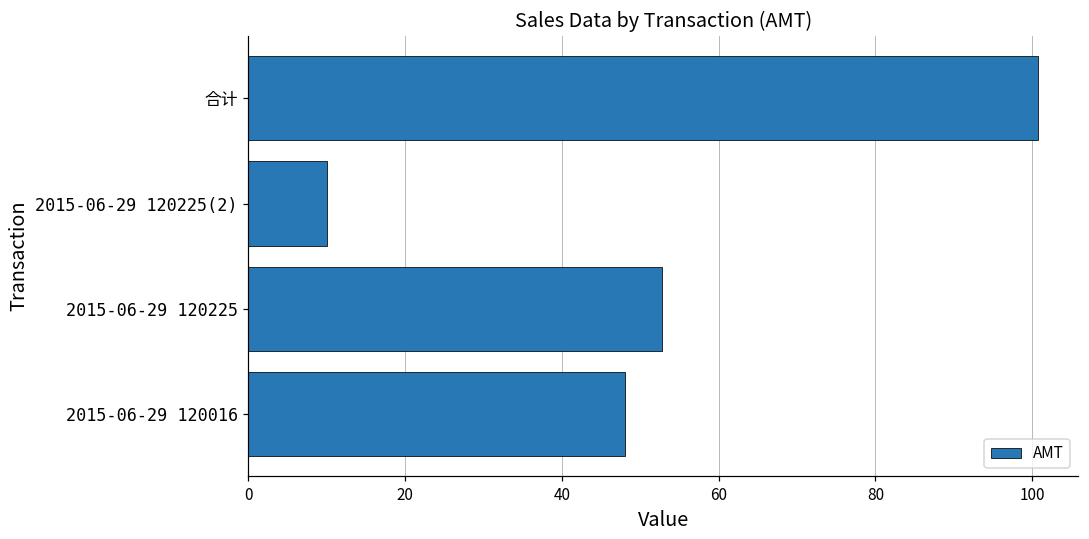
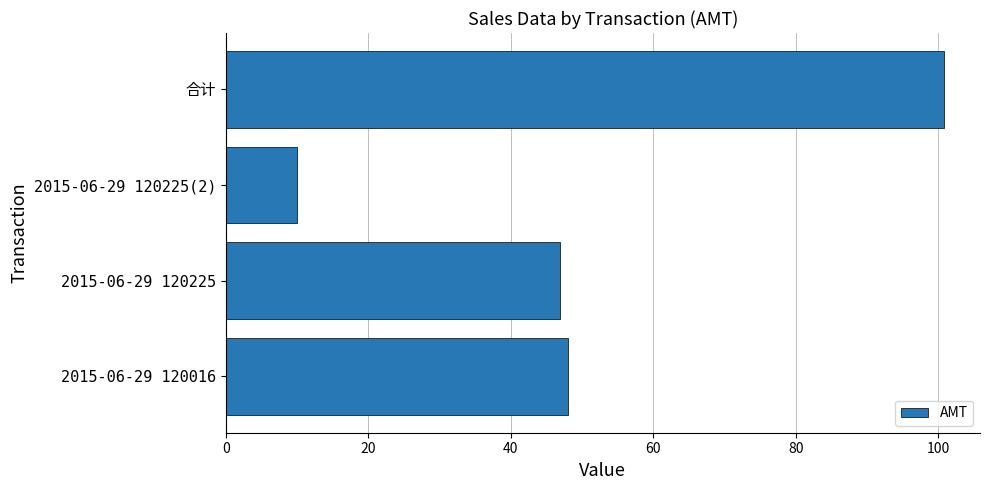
  {
    "合计": 101,
    "2015-06-29 120225(2)": 10,
-   "2015-06-29 120225": 53,
+   "2015-06-29 120225": 47,
    "2015-06-29 120016": 48
  }
